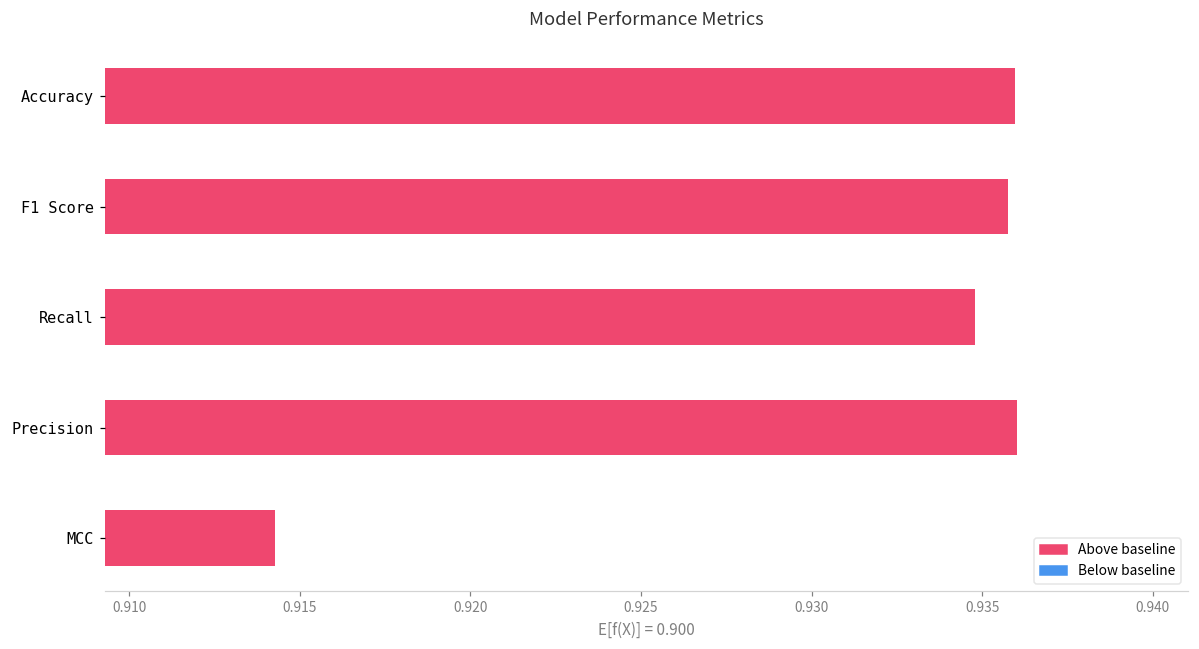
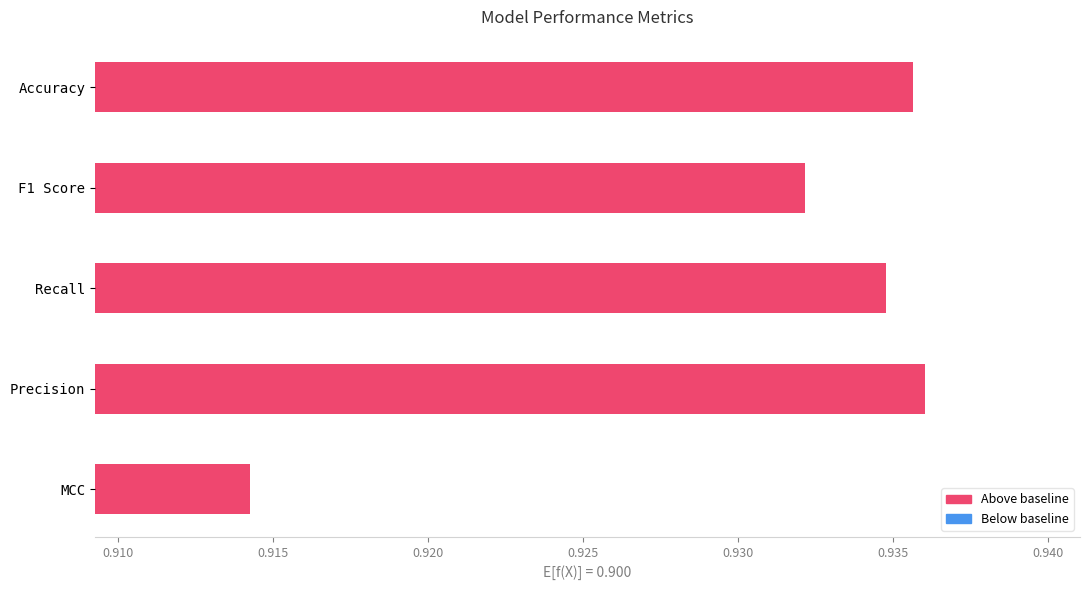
  {
-   "Accuracy": 0.9360,
-   "F1 Score": 0.9357,
+   "Accuracy": 0.9357,
+   "F1 Score": 0.9322,
    "Recall": 0.9348,
    "Precision": 0.9360,
    "MCC": 0.9143
  }
